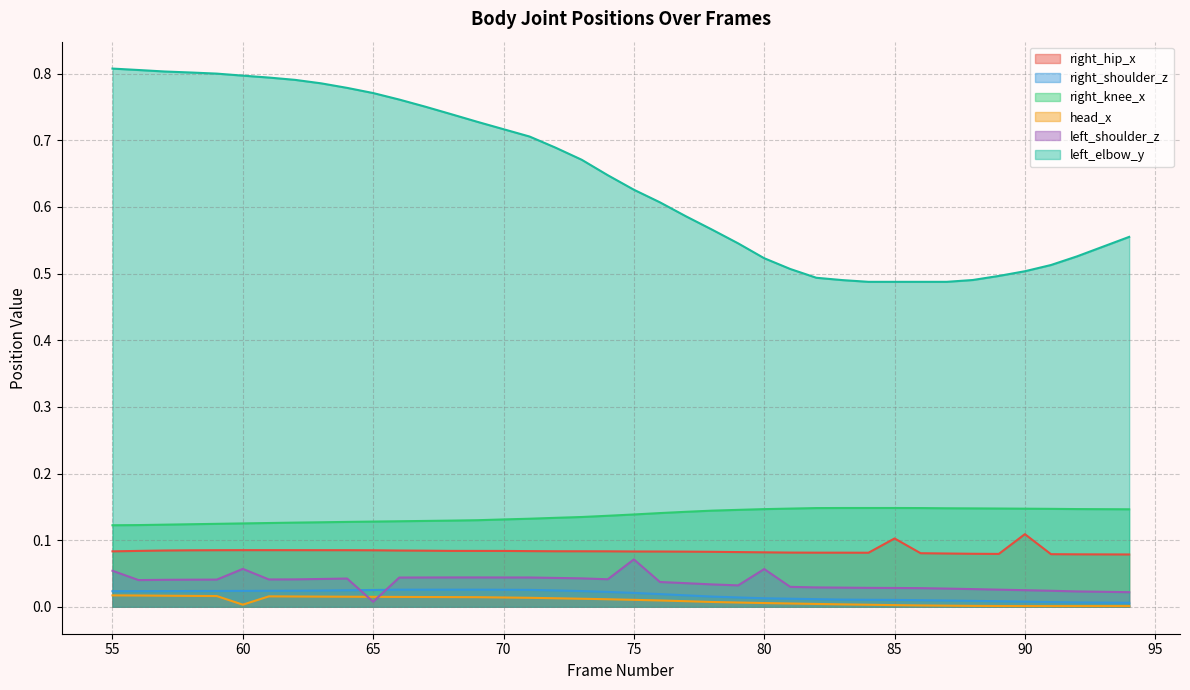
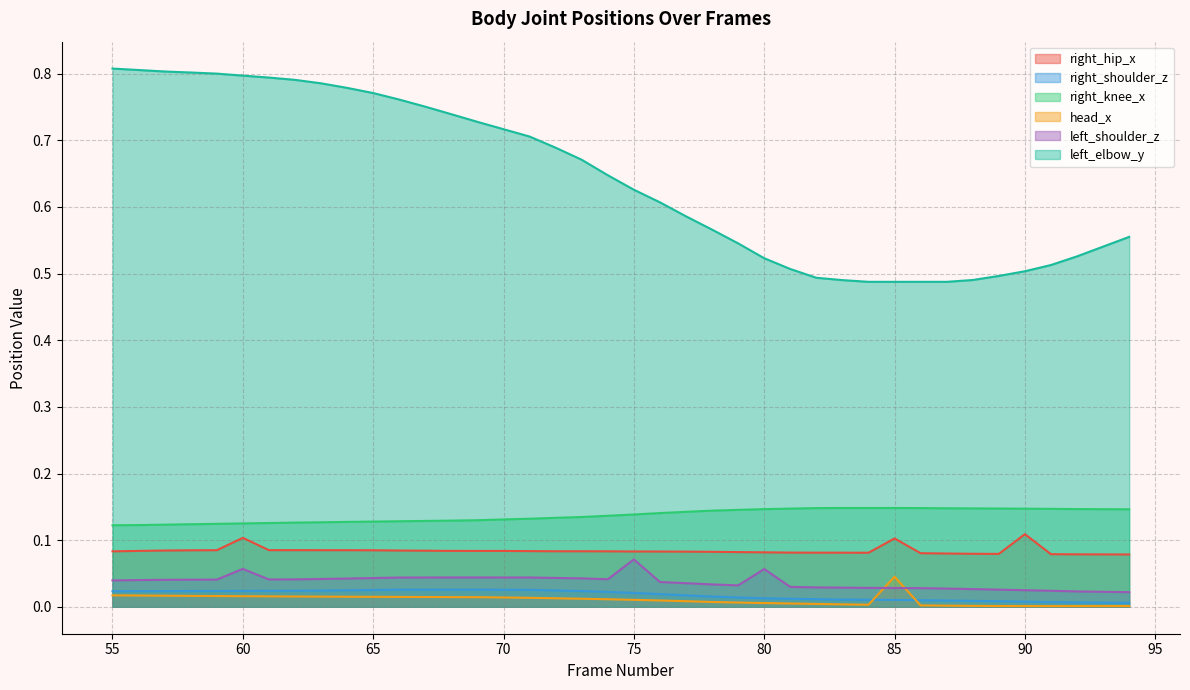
  {
    "right_hip_x": {
      "55": 0.08,
-     "60": 0.09,
+     "60": 0.10,
      "65": 0.08,
      "70": 0.08,
      "75": 0.08,
      "80": 0.08,
      "85": 0.10,
      "90": 0.11
    },
    "head_x": {
      "55": 0.02,
-     "60": 0.00,
+     "60": 0.02,
      "65": 0.01,
      "70": 0.01,
      "75": 0.01,
      "80": 0.01,
-     "85": 0.00,
+     "85": 0.05,
      "90": 0.00
    },
    "left_shoulder_z": {
-     "55": 0.05,
+     "55": 0.04,
      "60": 0.06,
-     "65": 0.01,
+     "65": 0.04,
      "70": 0.04,
      "75": 0.07,
      "80": 0.06,
      "85": 0.03,
      "90": 0.02
    }
  }
